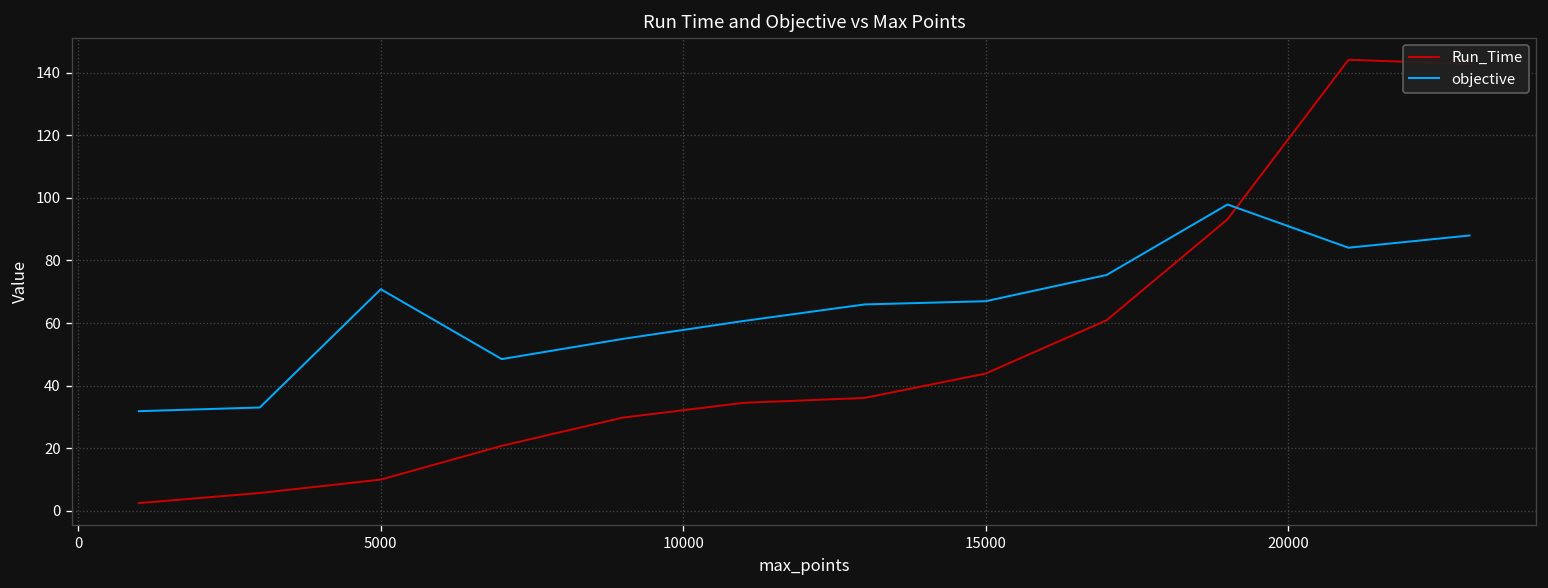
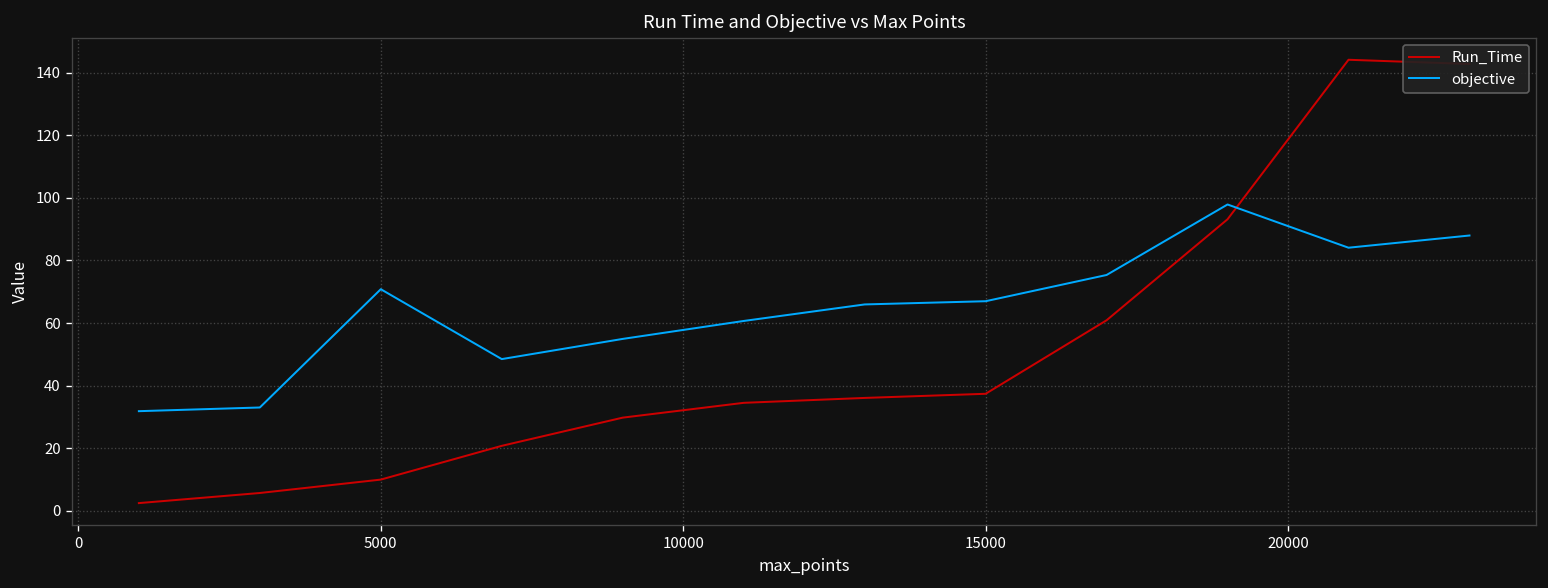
  {
    "Run_Time": {
      "5000": 10,
-     "15000": 44
+     "15000": 37
    },
    "objective": {
      "5000": 71,
      "15000": 67
    }
  }
